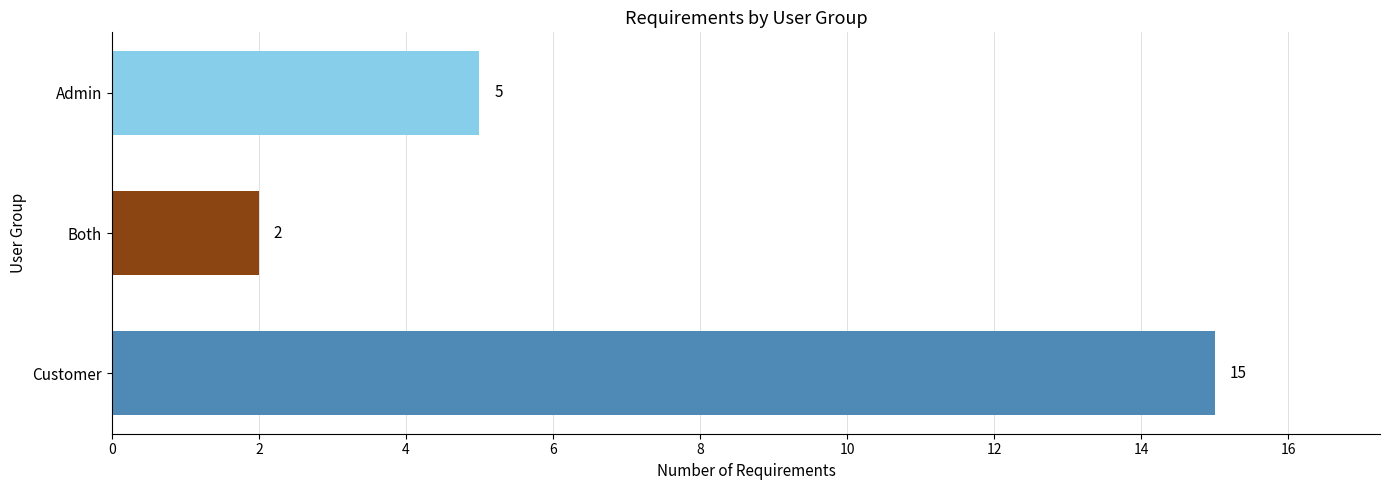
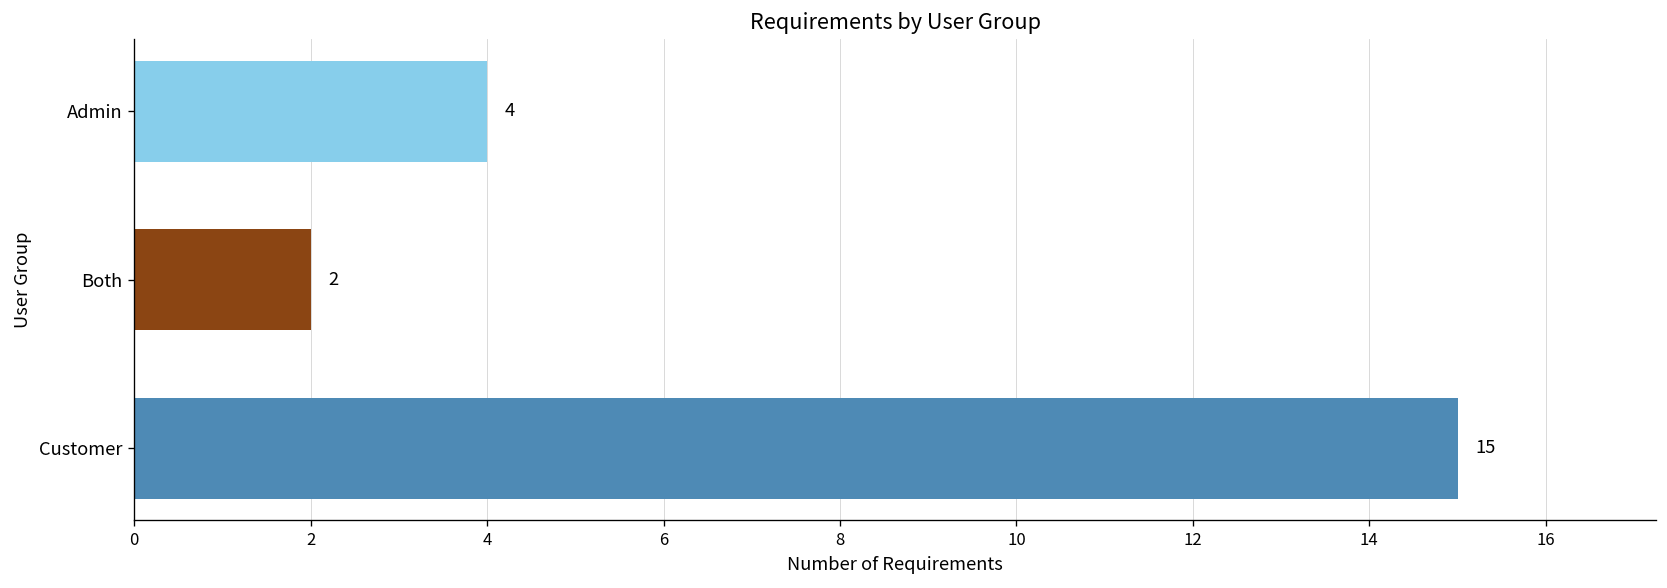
  {
-   "Admin": 5,
+   "Admin": 4,
    "Both": 2,
    "Customer": 15
  }
